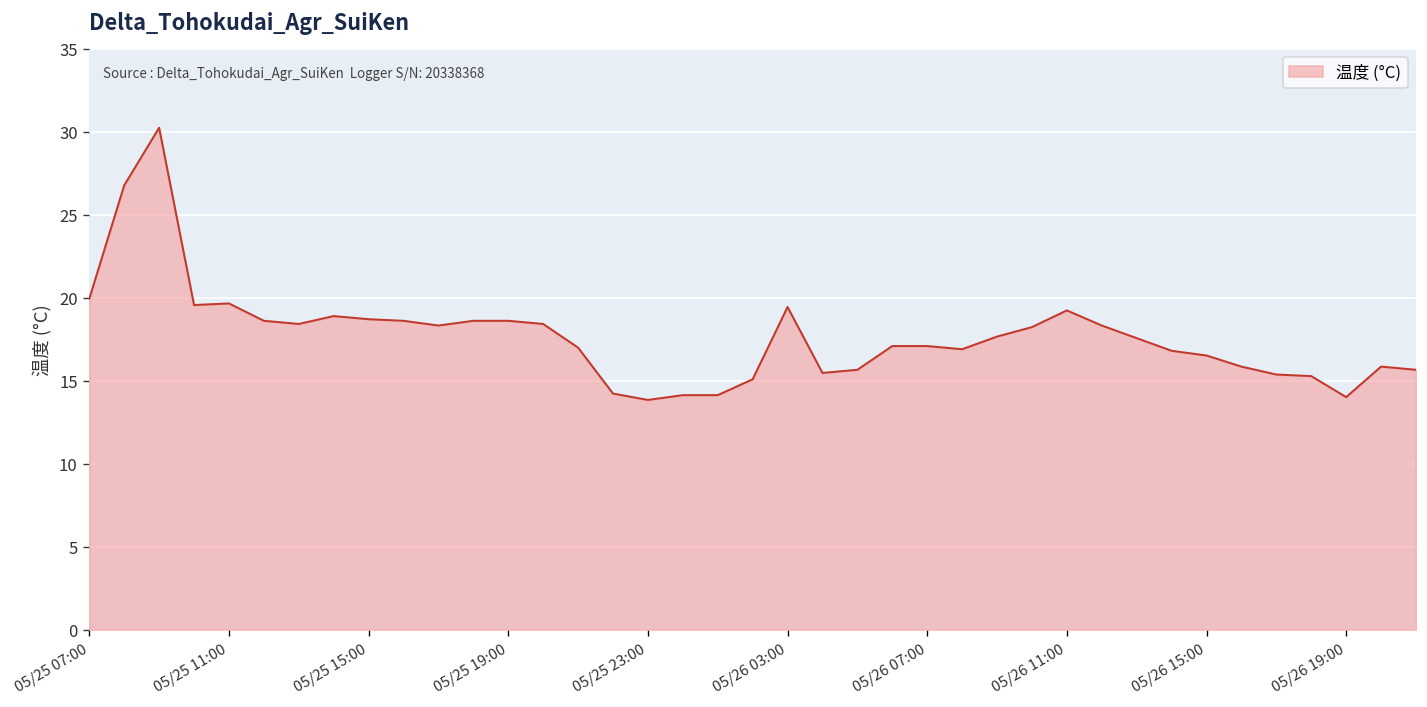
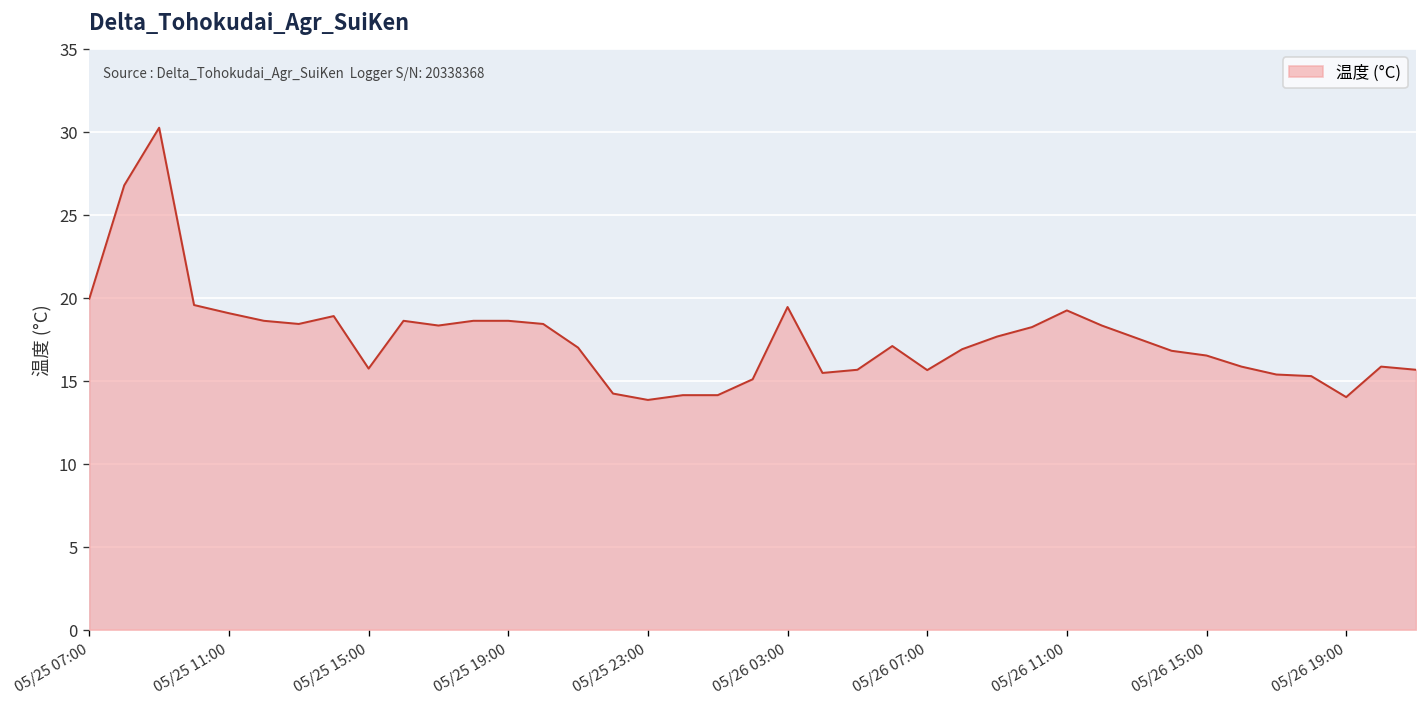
  {
    "05/25 07:00": 19.9,
-   "05/25 11:00": 19.7,
-   "05/25 15:00": 18.7,
+   "05/25 11:00": 19.1,
+   "05/25 15:00": 15.7,
    "05/25 19:00": 18.6,
    "05/25 23:00": 13.8,
    "05/26 03:00": 19.4,
-   "05/26 07:00": 17.1,
+   "05/26 07:00": 15.6,
    "05/26 11:00": 19.2,
    "05/26 15:00": 16.5,
    "05/26 19:00": 14.0
  }
